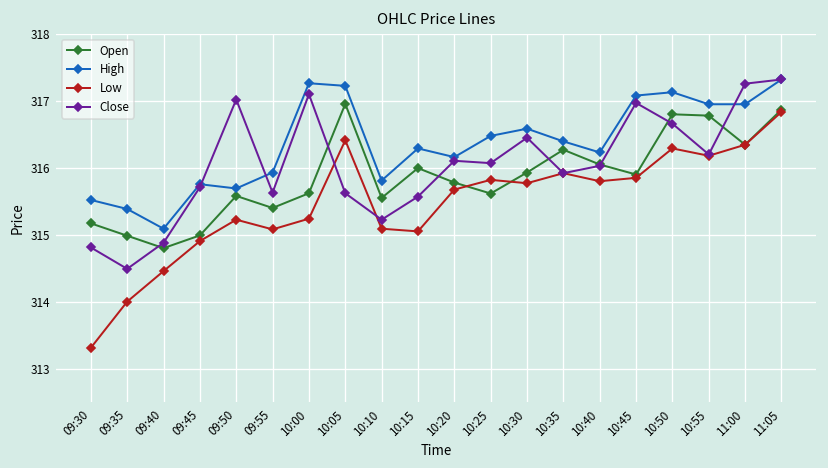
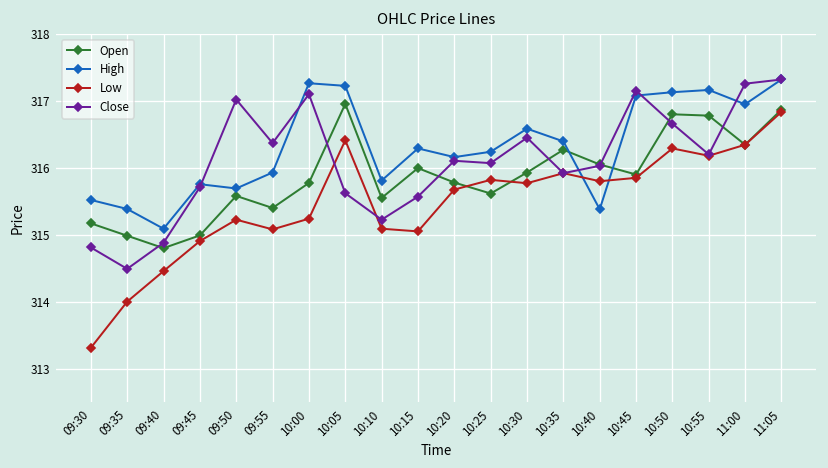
  {
    "Open": {
      "09:30": 315.2,
      "09:35": 315.0,
      "09:40": 314.8,
      "09:45": 315.0,
      "09:50": 315.6,
      "09:55": 315.4,
-     "10:00": 315.6,
+     "10:00": 315.8,
      "10:05": 317.0,
      "10:10": 315.5,
      "10:15": 316.0,
      "10:20": 315.8,
      "10:25": 315.6,
      "10:30": 315.9,
      "10:35": 316.3,
      "10:45": 315.9,
      "10:50": 316.8,
      "10:55": 316.8
    },
    "High": {
      "09:30": 315.5,
      "09:35": 315.4,
      "09:40": 315.1,
      "09:50": 315.7,
      "09:55": 315.9,
      "10:00": 317.3,
      "10:05": 317.2,
      "10:10": 315.8,
      "10:15": 316.3,
      "10:20": 316.2,
-     "10:25": 316.5,
+     "10:25": 316.2,
      "10:30": 316.6,
      "10:35": 316.4,
-     "10:40": 316.2,
+     "10:40": 315.4,
      "10:45": 317.1,
      "10:50": 317.1,
-     "10:55": 317.0,
+     "10:55": 317.2,
      "11:00": 317.0
    },
    "Low": {
      "09:30": 313.3,
      "09:35": 314.0,
      "09:40": 314.5,
      "09:45": 314.9,
      "09:50": 315.2,
      "09:55": 315.1,
      "10:00": 315.2,
      "10:05": 316.4,
      "10:10": 315.1,
      "10:15": 315.0,
      "10:20": 315.7,
      "10:25": 315.8,
      "10:30": 315.8,
      "10:40": 315.8,
      "10:45": 315.9,
      "10:50": 316.3
    },
    "Close": {
      "09:30": 314.8,
      "09:35": 314.5,
      "09:40": 314.9,
      "09:50": 317.0,
-     "09:55": 315.6,
+     "09:55": 316.4,
      "10:00": 317.1,
      "10:05": 315.6,
      "10:10": 315.2,
      "10:15": 315.6,
      "10:20": 316.1,
      "10:25": 316.1,
      "10:30": 316.5,
-     "10:45": 317.0,
+     "10:45": 317.2,
      "10:50": 316.7,
      "11:00": 317.3
    }
  }
